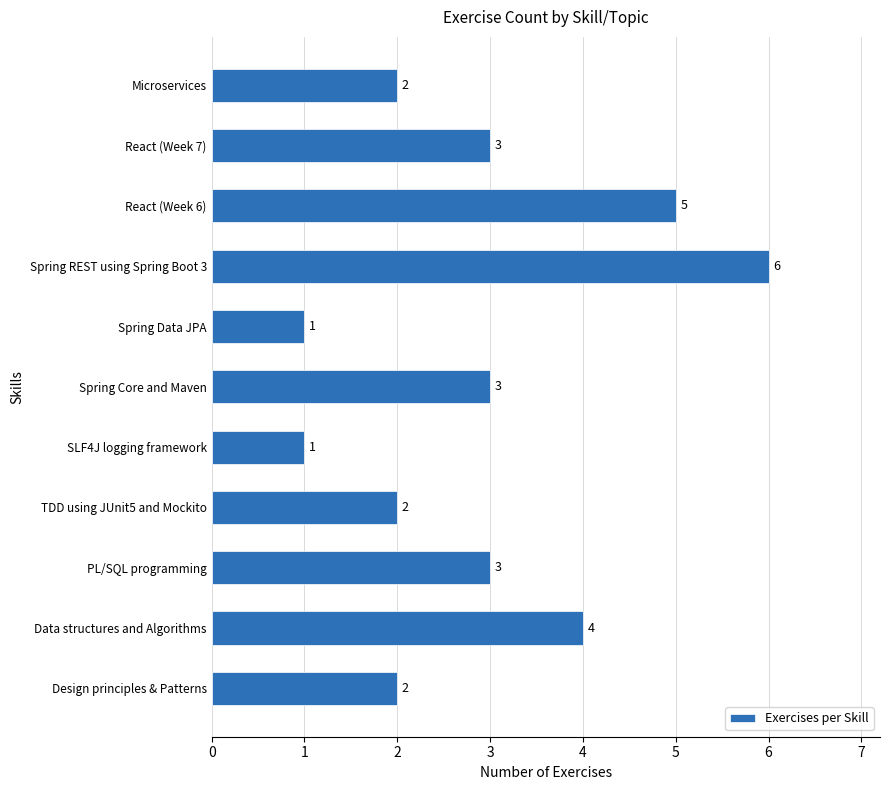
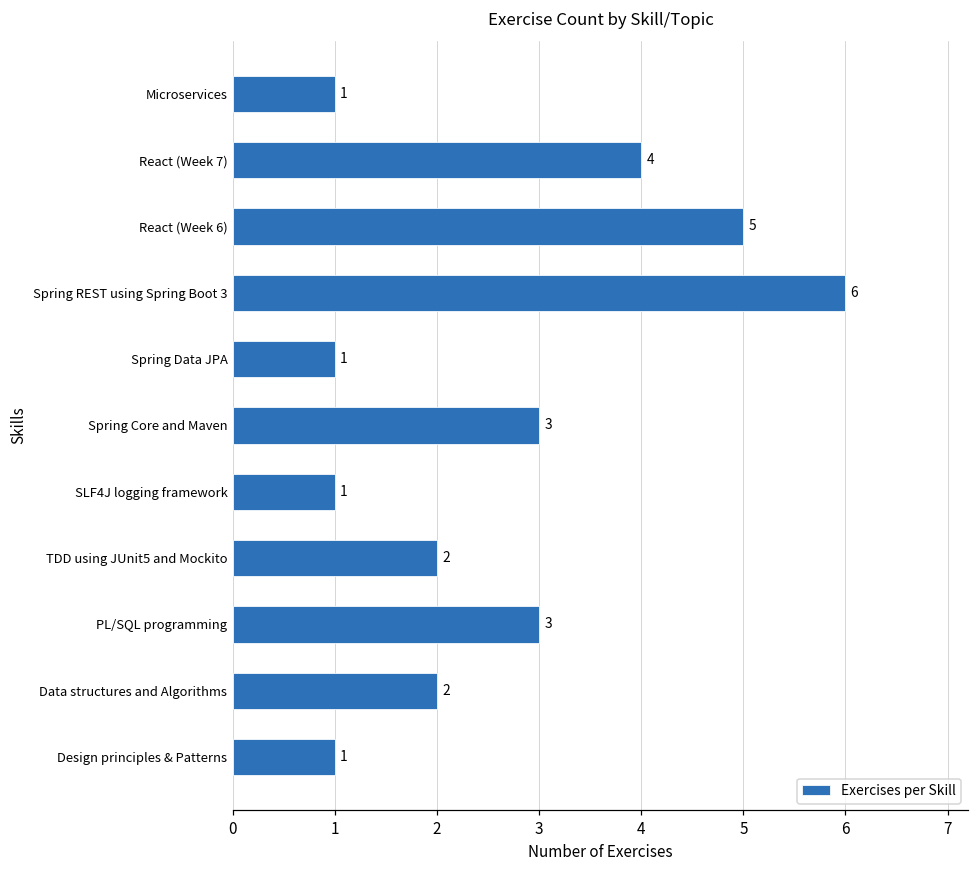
  {
-   "Microservices": 2,
-   "React (Week 7)": 3,
+   "Microservices": 1,
+   "React (Week 7)": 4,
    "React (Week 6)": 5,
    "Spring REST using Spring Boot 3": 6,
    "Spring Data JPA": 1,
    "Spring Core and Maven": 3,
    "SLF4J logging framework": 1,
    "TDD using JUnit5 and Mockito": 2,
    "PL/SQL programming": 3,
-   "Data structures and Algorithms": 4,
-   "Design principles & Patterns": 2
+   "Data structures and Algorithms": 2,
+   "Design principles & Patterns": 1
  }
